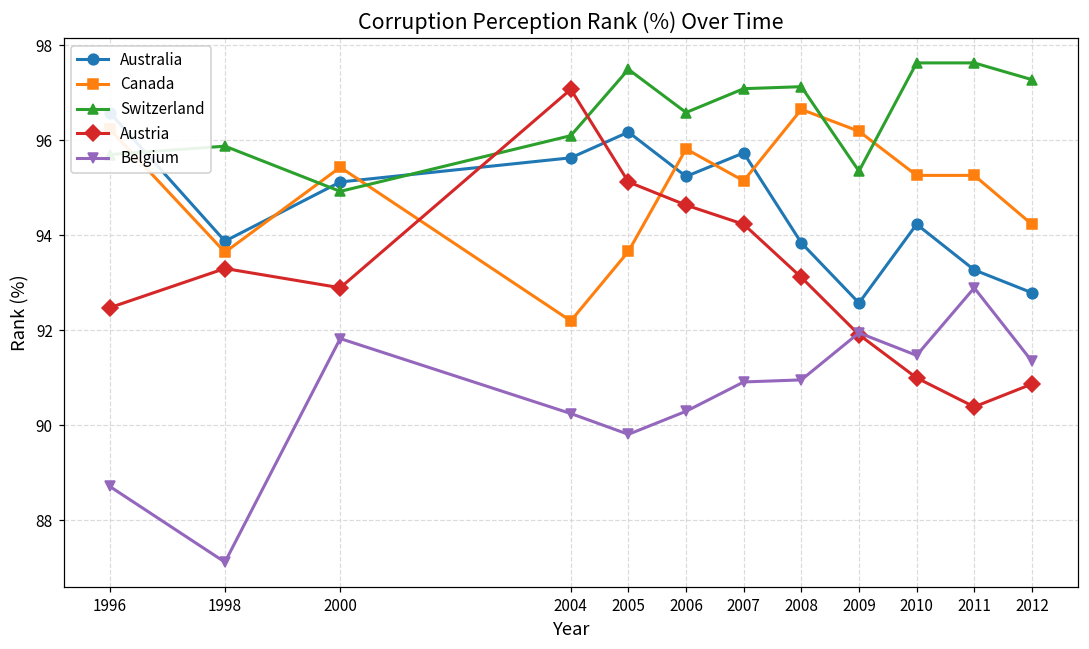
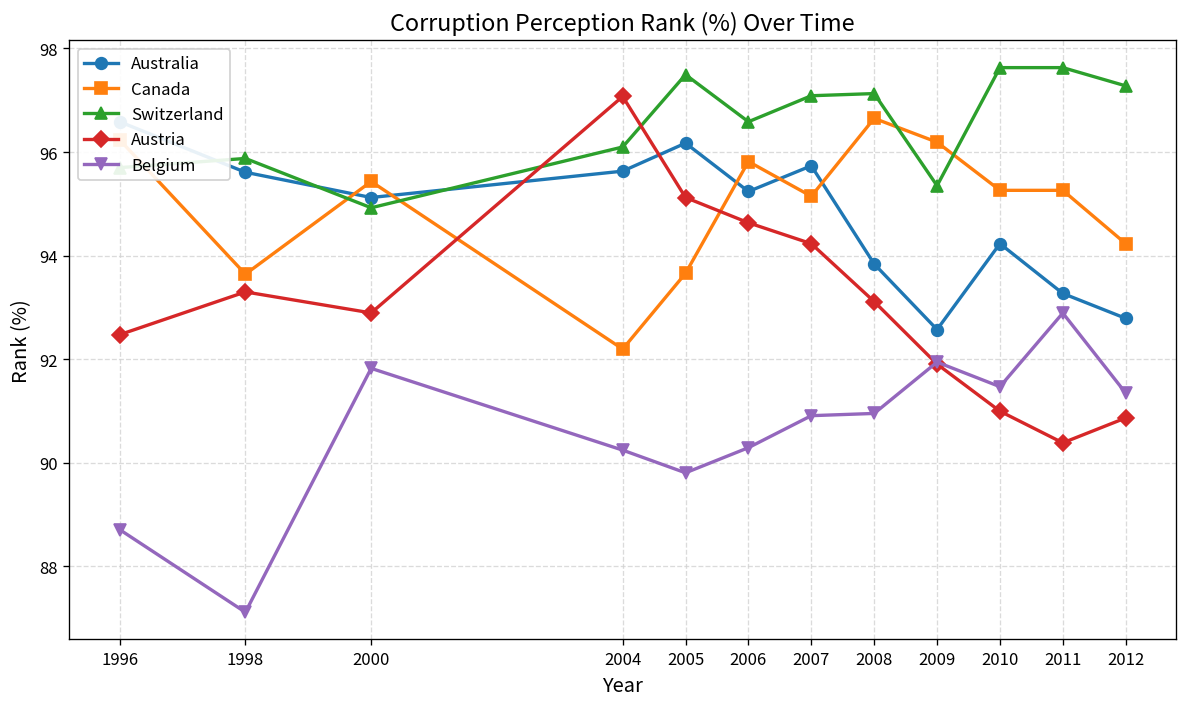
  {
    "Australia": {
-     "1998": 93.9,
+     "1998": 95.6,
      "2000": 95.1,
      "2004": 95.6,
      "2005": 96.2,
      "2006": 95.2,
      "2007": 95.7,
      "2008": 93.8,
      "2009": 92.6,
      "2010": 94.2,
      "2011": 93.3,
      "2012": 92.8
    },
    "Canada": {
      "1998": 93.6,
      "2000": 95.4,
      "2004": 92.2,
      "2005": 93.7,
      "2006": 95.8,
      "2007": 95.1,
      "2008": 96.7,
      "2009": 96.2,
      "2010": 95.3,
      "2011": 95.3,
      "2012": 94.2
    },
    "Switzerland": {
      "1998": 95.9,
      "2000": 94.9,
      "2004": 96.1,
      "2005": 97.5,
      "2006": 96.6,
      "2007": 97.1,
      "2008": 97.1,
      "2009": 95.3,
      "2010": 97.6,
      "2011": 97.6,
      "2012": 97.3
    },
    "Austria": {
      "1996": 92.5,
      "1998": 93.3,
      "2000": 92.9,
      "2004": 97.1,
      "2005": 95.1,
      "2006": 94.6,
      "2007": 94.2,
      "2008": 93.1,
      "2010": 91.0,
      "2011": 90.4,
      "2012": 90.9
    },
    "Belgium": {
      "1996": 88.7,
      "1998": 87.1,
      "2000": 91.8,
      "2004": 90.2,
      "2005": 89.8,
      "2006": 90.3,
      "2007": 90.9,
      "2008": 91.0,
      "2010": 91.5,
      "2011": 92.9,
      "2012": 91.3
    }
  }
